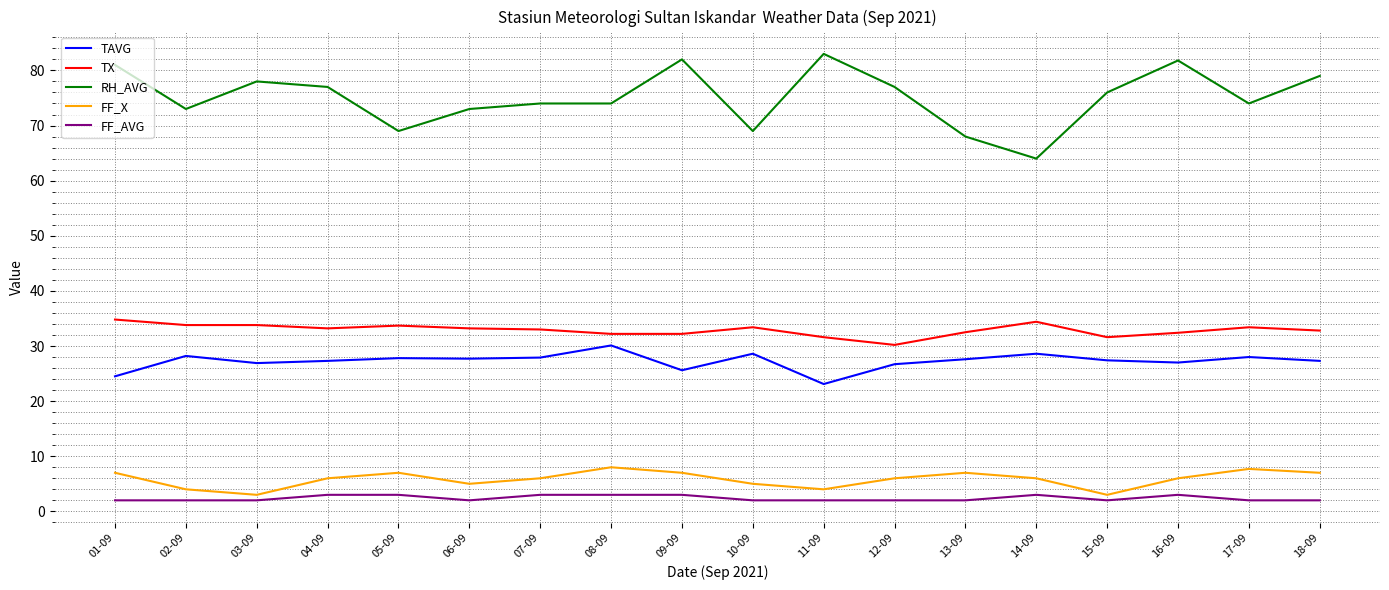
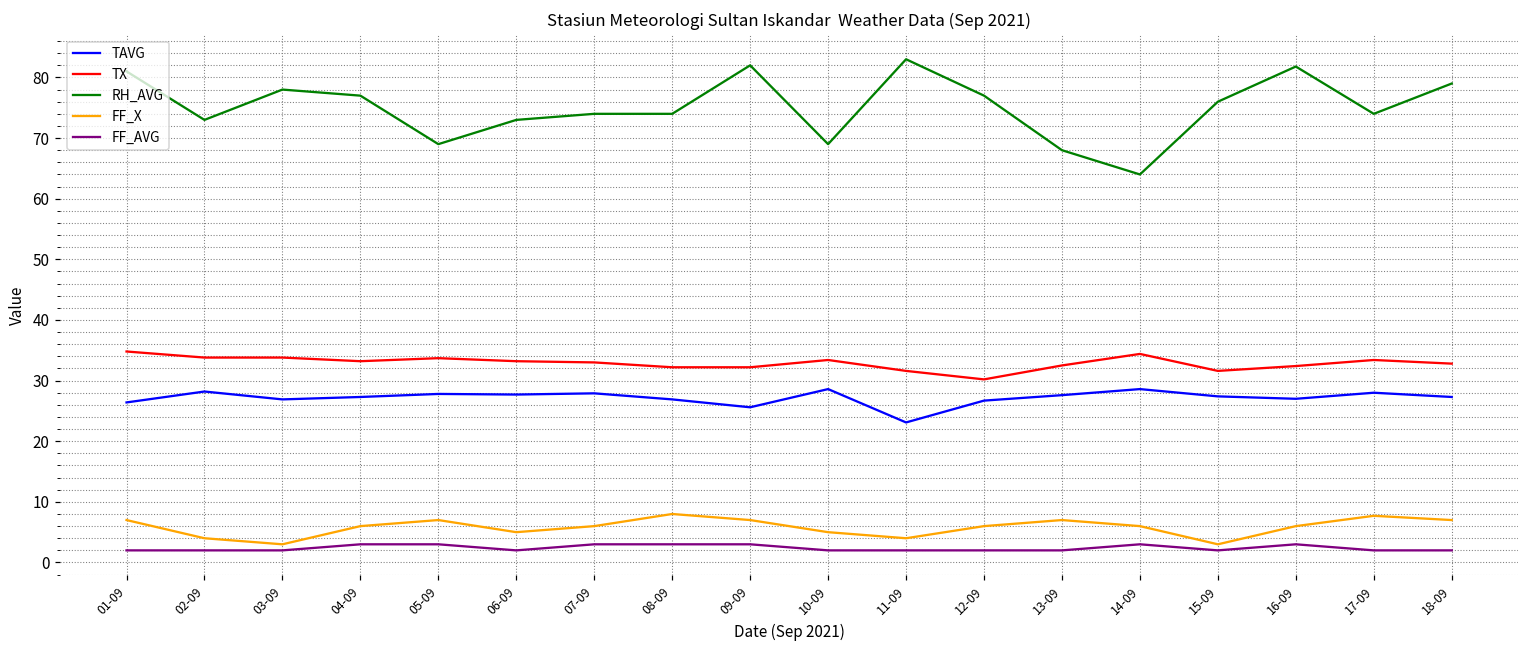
  {
    "TAVG": {
-     "01-09": 25,
+     "01-09": 26,
      "02-09": 28,
      "03-09": 27,
      "04-09": 27,
      "05-09": 28,
      "06-09": 28,
      "07-09": 28,
-     "08-09": 30,
+     "08-09": 27,
      "09-09": 26,
      "10-09": 29,
      "11-09": 23,
      "12-09": 27,
      "13-09": 28,
      "14-09": 29,
      "15-09": 27,
      "16-09": 27,
      "17-09": 28,
      "18-09": 27
    },
    "TX": {
      "01-09": 35,
      "02-09": 34,
      "03-09": 34,
      "04-09": 33,
      "05-09": 34,
      "06-09": 33,
      "07-09": 33,
      "08-09": 32,
      "09-09": 32,
      "10-09": 33,
      "11-09": 32,
      "12-09": 30,
      "13-09": 33,
      "14-09": 34,
      "15-09": 32,
      "16-09": 32,
      "17-09": 33,
      "18-09": 33
    },
    "RH_AVG": {
      "02-09": 73,
      "03-09": 78,
      "04-09": 77,
      "05-09": 69,
      "06-09": 73,
      "07-09": 74,
      "08-09": 74,
      "09-09": 82,
      "10-09": 69,
      "11-09": 83,
      "12-09": 77,
      "13-09": 68,
      "14-09": 64,
      "15-09": 76,
      "16-09": 82,
      "17-09": 74,
      "18-09": 79
    },
    "FF_X": {
      "01-09": 7,
      "02-09": 4,
      "03-09": 3,
      "04-09": 6,
      "05-09": 7,
      "06-09": 5,
      "07-09": 6,
      "08-09": 8,
      "09-09": 7,
      "10-09": 5,
      "11-09": 4,
      "12-09": 6,
      "13-09": 7,
      "14-09": 6,
      "15-09": 3,
      "16-09": 6,
      "17-09": 8,
      "18-09": 7
    },
    "FF_AVG": {
      "01-09": 2,
      "02-09": 2,
      "03-09": 2,
      "04-09": 3,
      "05-09": 3,
      "06-09": 2,
      "07-09": 3,
      "08-09": 3,
      "09-09": 3,
      "10-09": 2,
      "11-09": 2,
      "12-09": 2,
      "13-09": 2,
      "14-09": 3,
      "15-09": 2,
      "16-09": 3,
      "17-09": 2,
      "18-09": 2
    }
  }
